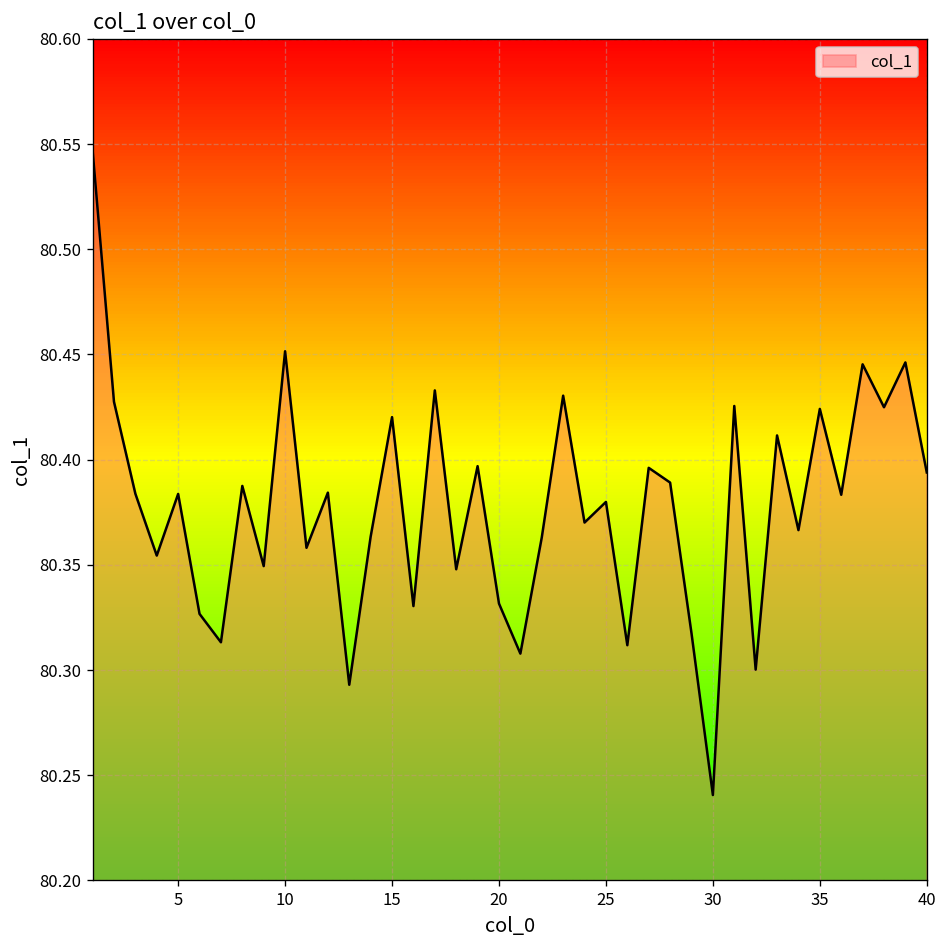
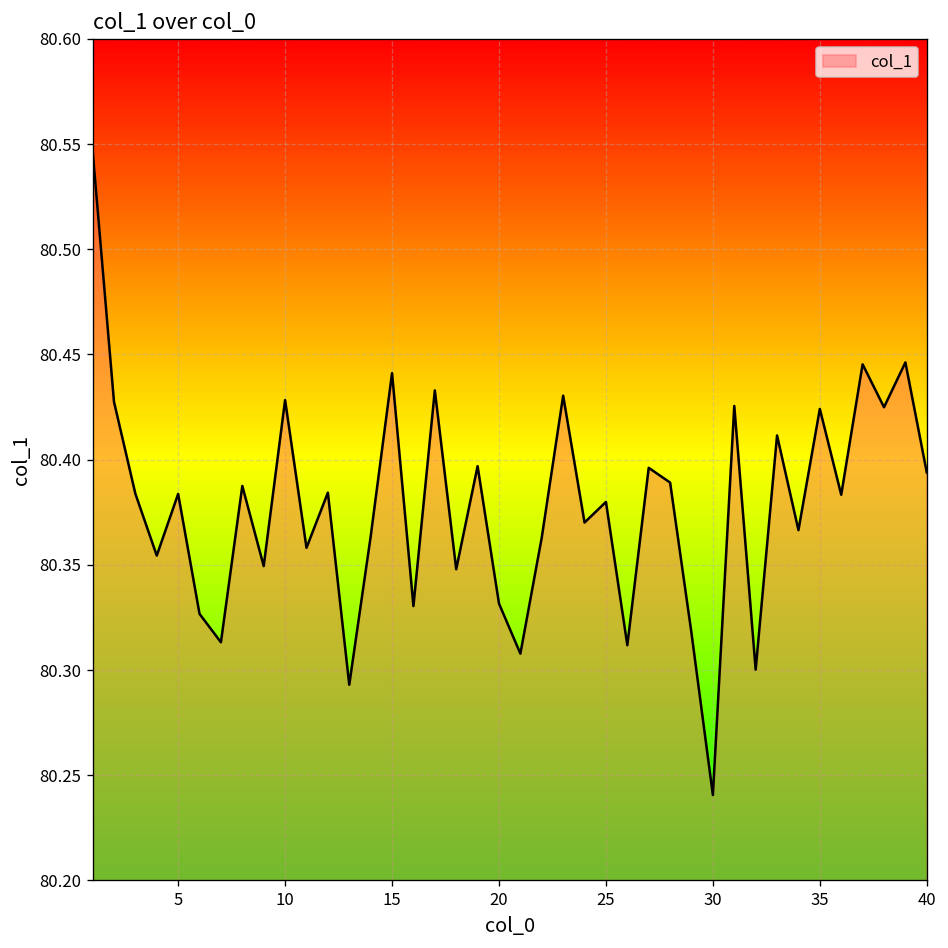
  {
    "5": 80.384,
-   "10": 80.452,
-   "15": 80.420,
+   "10": 80.428,
+   "15": 80.441,
    "20": 80.332,
    "25": 80.380,
    "30": 80.241,
    "35": 80.424,
    "40": 80.394
  }
